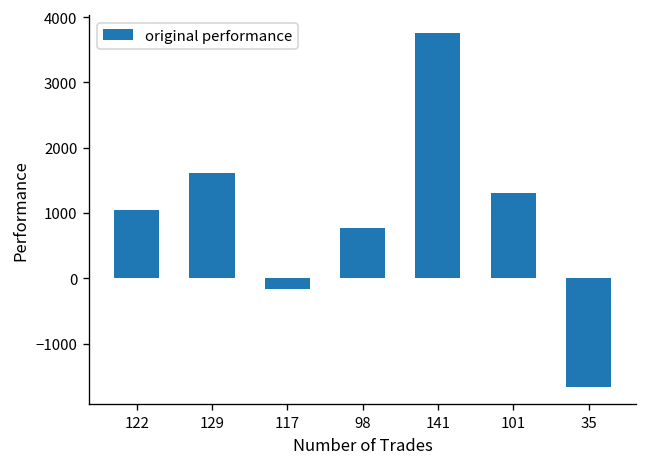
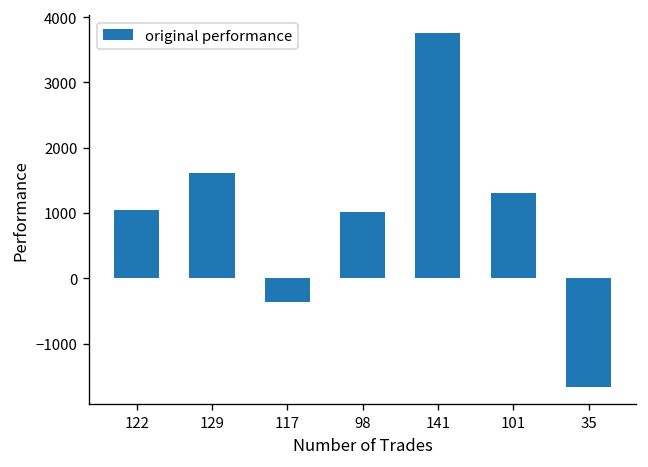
  {
    "122": 1100,
    "129": 1600,
-   "117": -200,
-   "98": 800,
+   "117": -400,
+   "98": 1000,
    "141": 3800,
    "101": 1300,
    "35": -1700
  }
